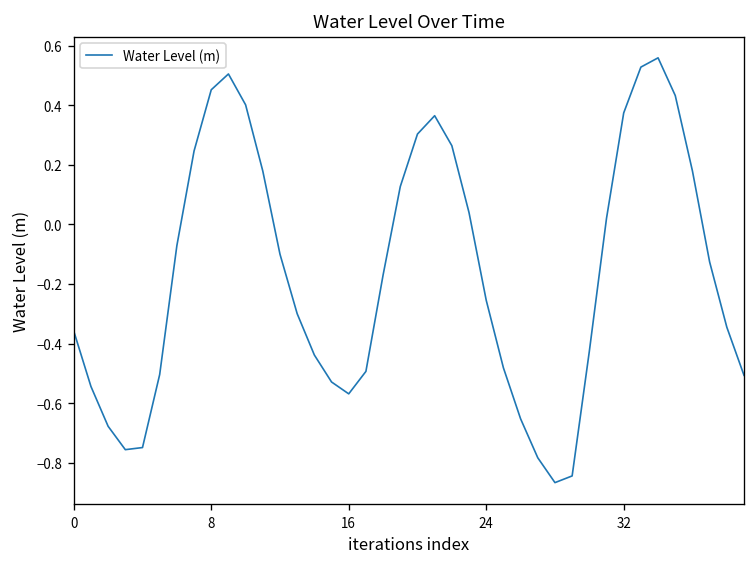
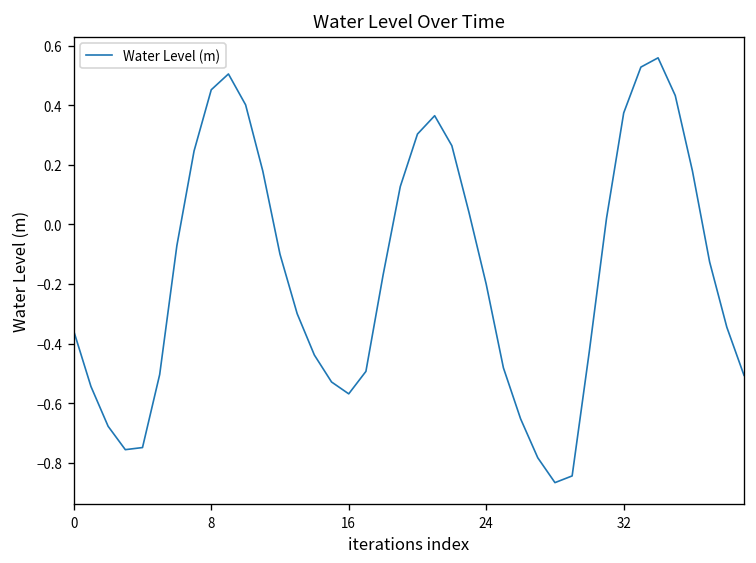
  {
    "0": -0.36,
    "8": 0.45,
    "16": -0.57,
-   "24": -0.25,
+   "24": -0.20,
    "32": 0.37
  }
